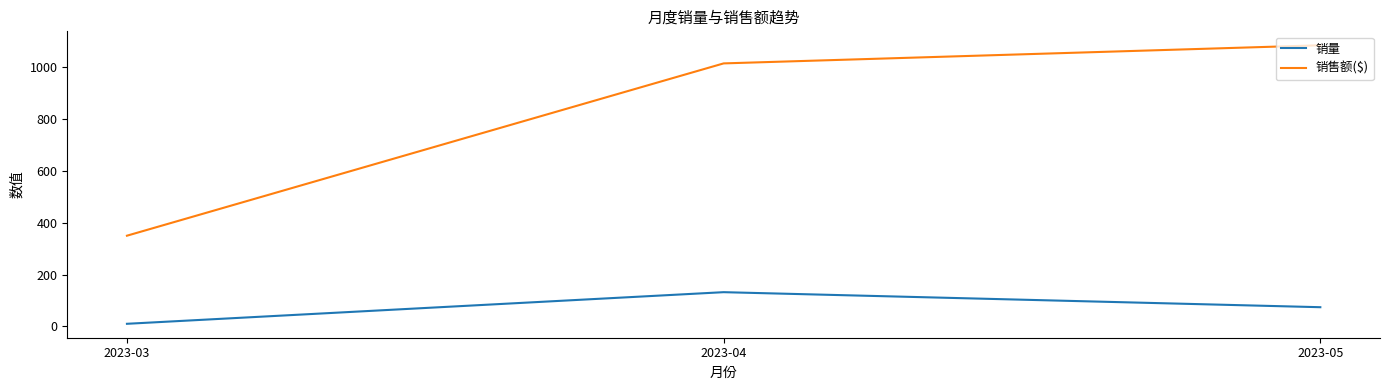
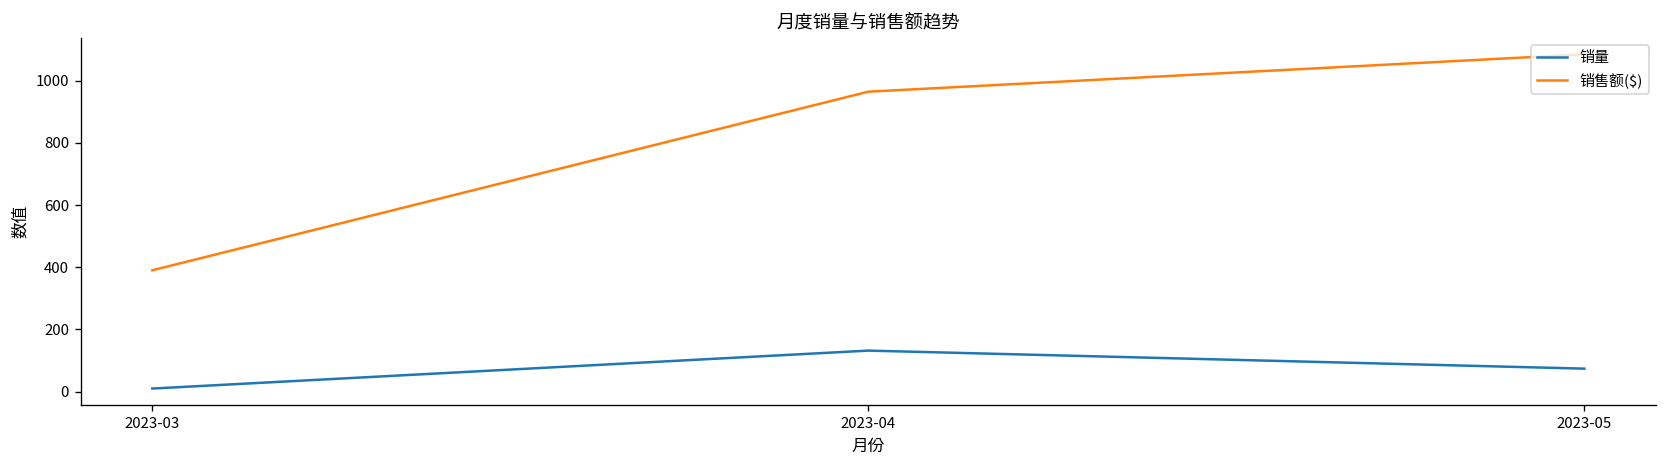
  {
    "销量": {
      "2023-03": 10,
      "2023-04": 130,
      "2023-05": 70
    },
    "销售额($)": {
-     "2023-03": 350,
-     "2023-04": 1010
+     "2023-03": 390,
+     "2023-04": 960
    }
  }
